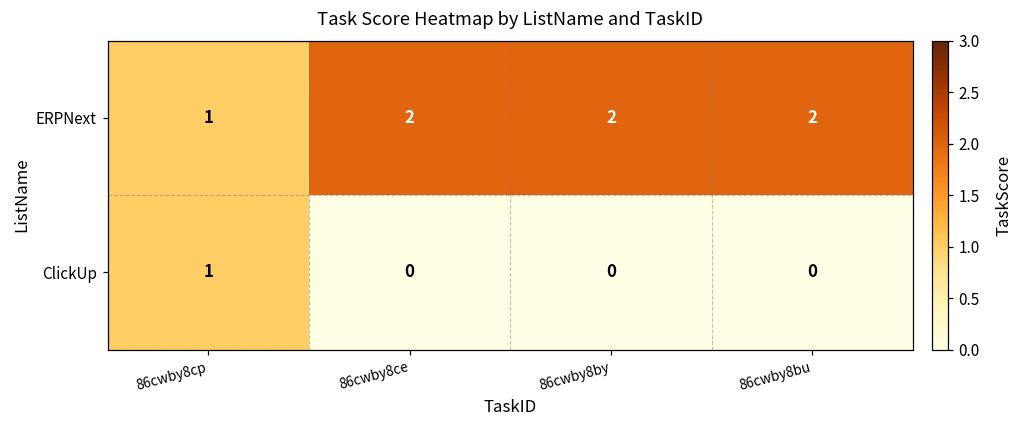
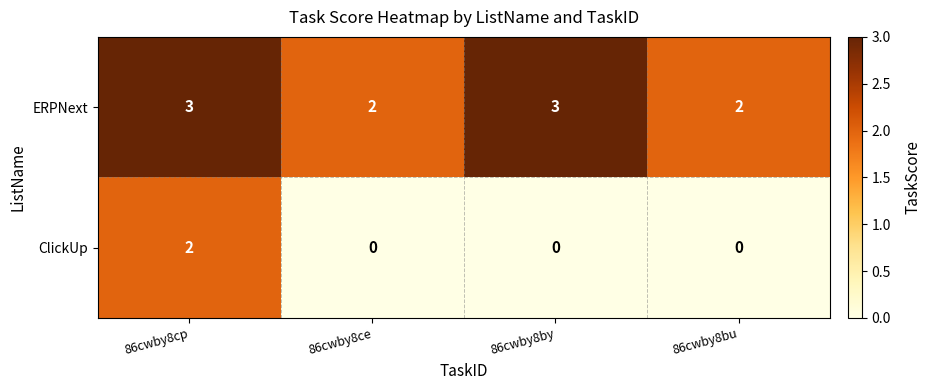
  {
    "ERPNext": {
-     "86cwby8cp": 1,
+     "86cwby8cp": 3,
      "86cwby8ce": 2,
-     "86cwby8by": 2,
+     "86cwby8by": 3,
      "86cwby8bu": 2
    },
    "ClickUp": {
-     "86cwby8cp": 1,
+     "86cwby8cp": 2,
      "86cwby8ce": 0,
      "86cwby8by": 0,
      "86cwby8bu": 0
    }
  }
